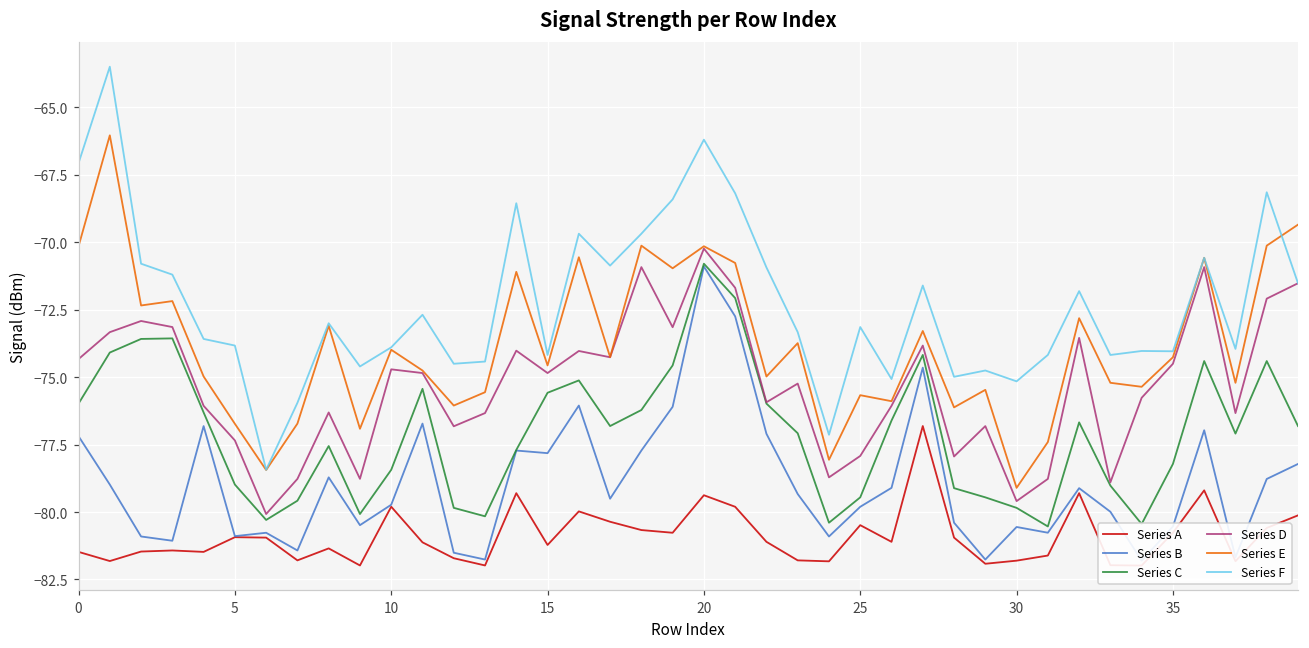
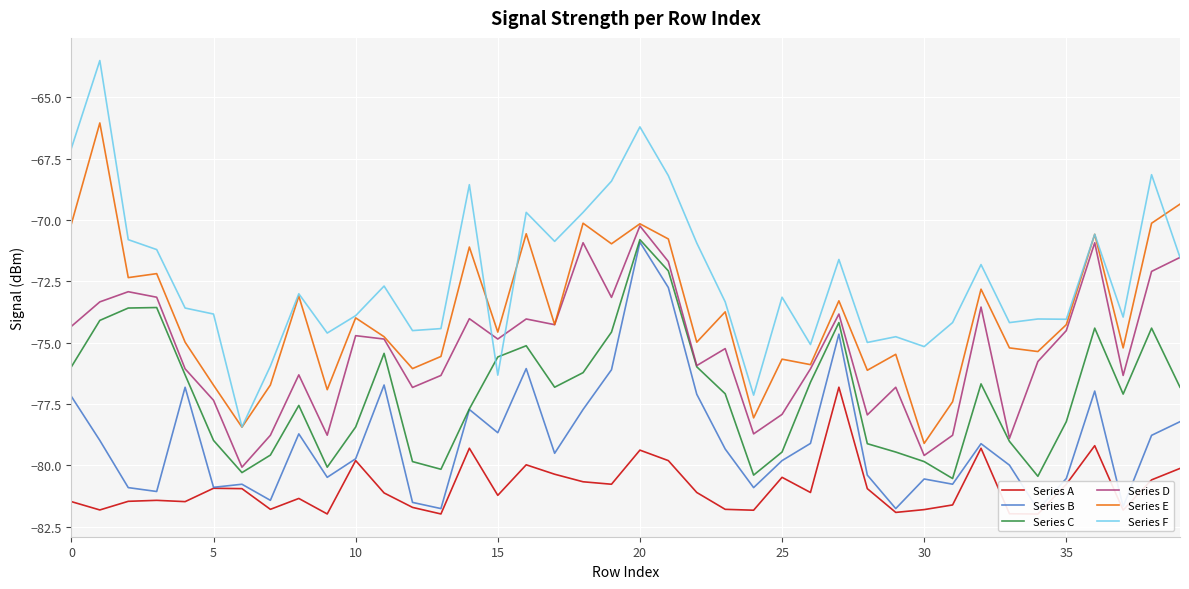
  {
    "Series A": {
      "0": -81.5,
      "15": -81.2,
      "20": -79.4,
      "25": -80.5,
      "30": -81.8
    },
    "Series B": {
      "0": -77.2,
-     "15": -77.8,
+     "15": -78.7,
      "25": -79.8,
      "30": -80.6,
      "35": -80.5
    },
    "Series C": {
      "0": -76.0,
      "5": -79.0,
      "10": -78.4,
      "15": -75.6,
      "25": -79.5,
      "30": -79.8,
      "35": -78.2
    },
    "Series D": {
      "0": -74.3,
      "5": -77.3,
      "10": -74.7,
      "15": -74.9,
      "25": -77.9,
      "30": -79.6,
      "35": -74.5
    },
    "Series E": {
      "0": -70.2,
      "5": -76.7,
      "15": -74.6,
      "25": -75.7,
      "30": -79.1,
      "35": -74.3
    },
    "Series F": {
      "0": -67.1,
      "5": -73.8,
-     "15": -74.2,
+     "15": -76.3,
      "20": -66.2,
      "25": -73.1,
      "30": -75.2,
      "35": -74.0
    }
  }
